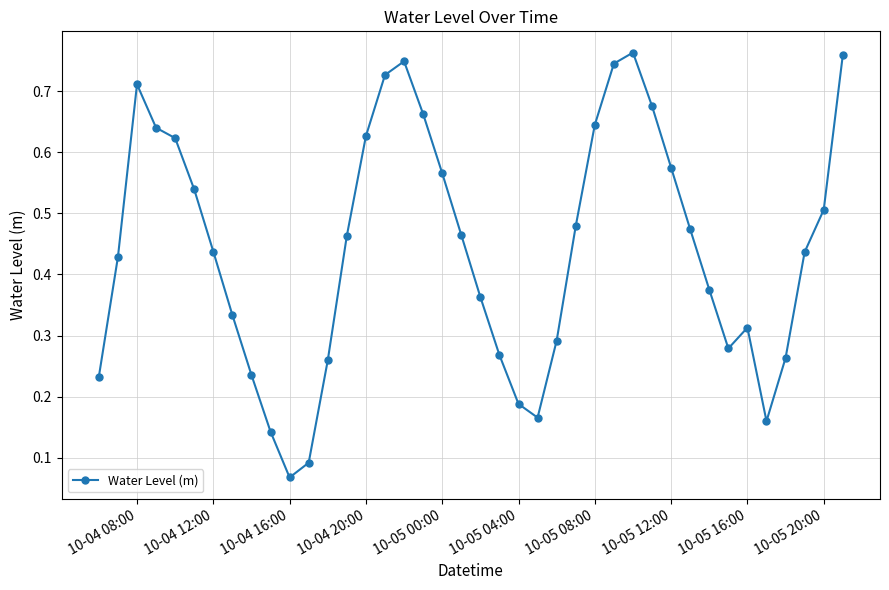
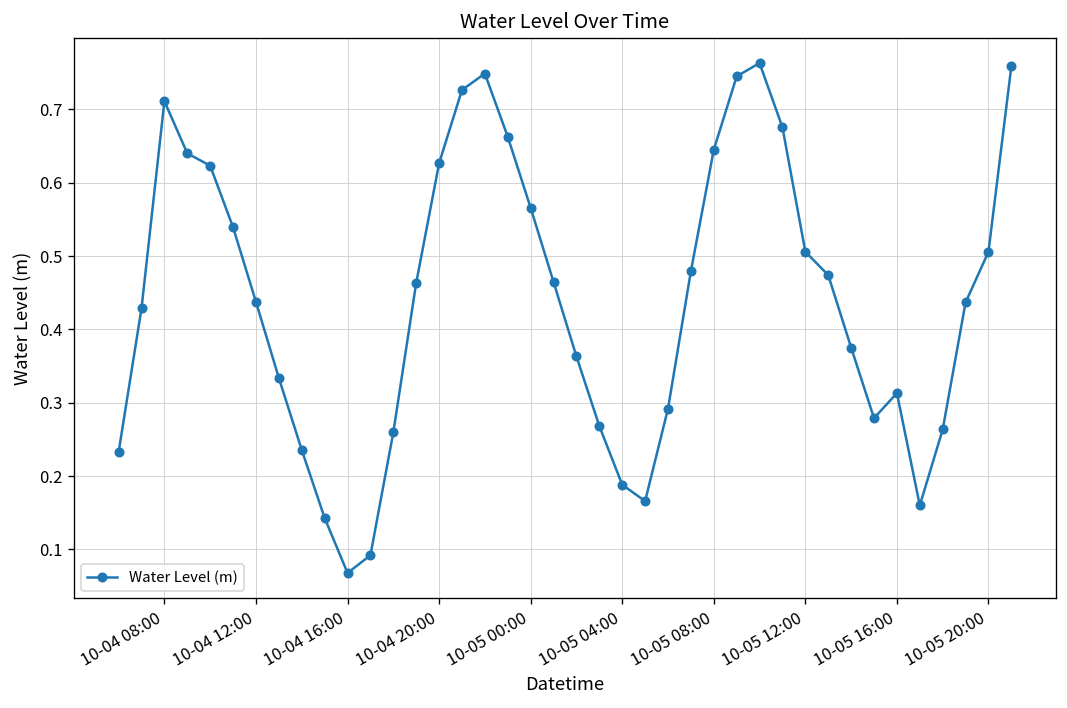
  {
    "10-04 08:00": 0.71,
    "10-04 12:00": 0.44,
    "10-04 16:00": 0.07,
    "10-04 20:00": 0.63,
    "10-05 00:00": 0.57,
    "10-05 04:00": 0.19,
    "10-05 08:00": 0.64,
-   "10-05 12:00": 0.57,
+   "10-05 12:00": 0.51,
    "10-05 16:00": 0.31,
    "10-05 20:00": 0.51
  }
